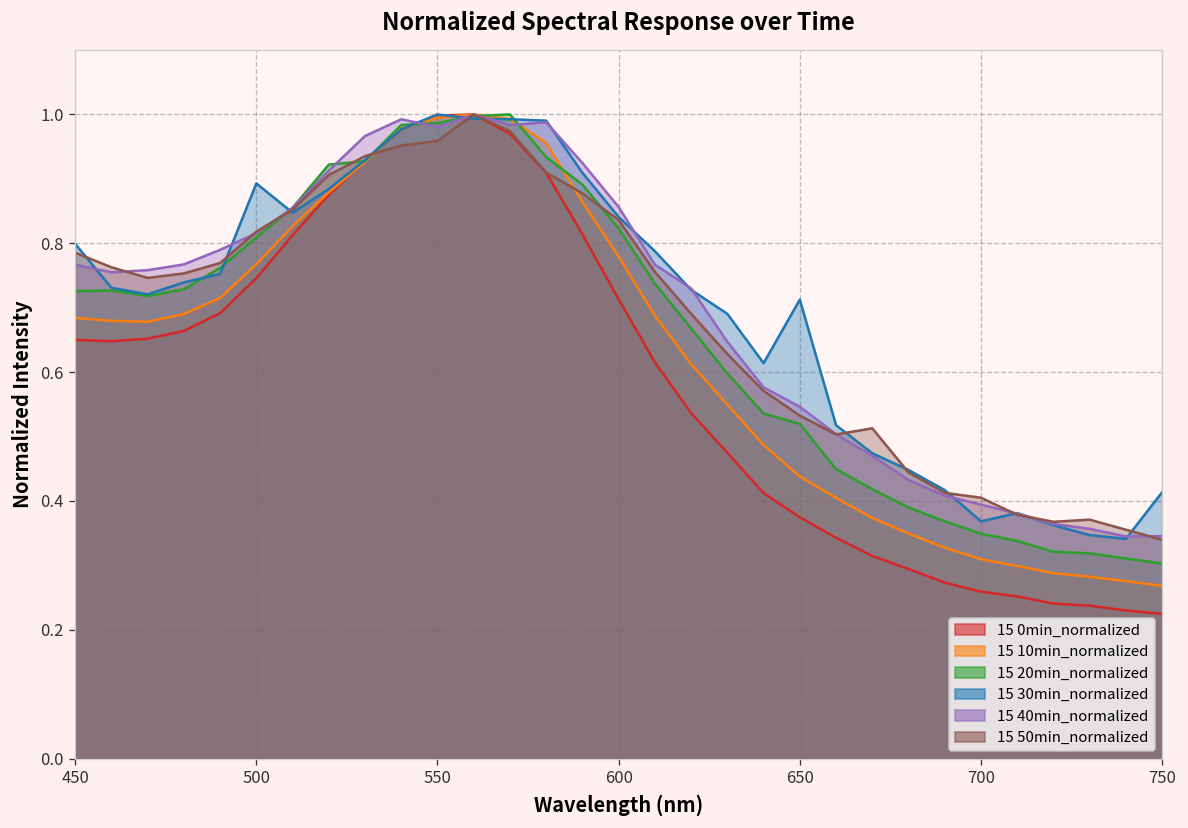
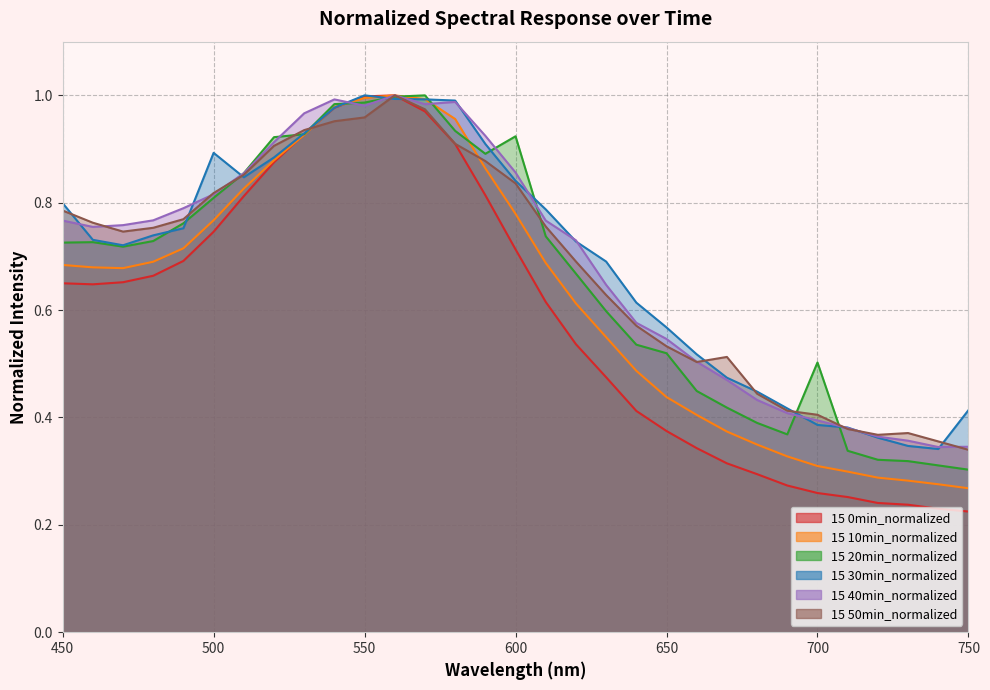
  {
    "15 20min_normalized": {
      "450": 0.73,
      "500": 0.81,
      "550": 0.99,
-     "600": 0.82,
+     "600": 0.92,
      "650": 0.52,
-     "700": 0.35,
+     "700": 0.50,
      "750": 0.30
    },
    "15 30min_normalized": {
      "450": 0.80,
      "500": 0.89,
      "600": 0.84,
-     "650": 0.71,
-     "700": 0.37,
+     "650": 0.57,
+     "700": 0.39,
      "750": 0.41
    }
  }
